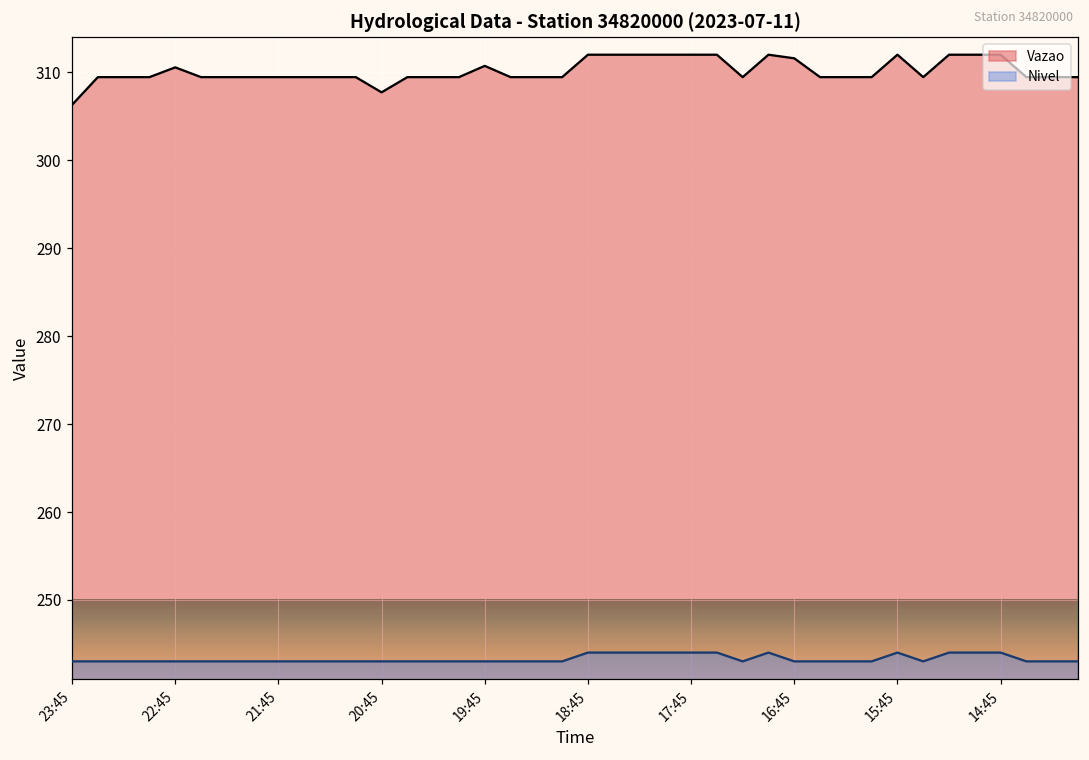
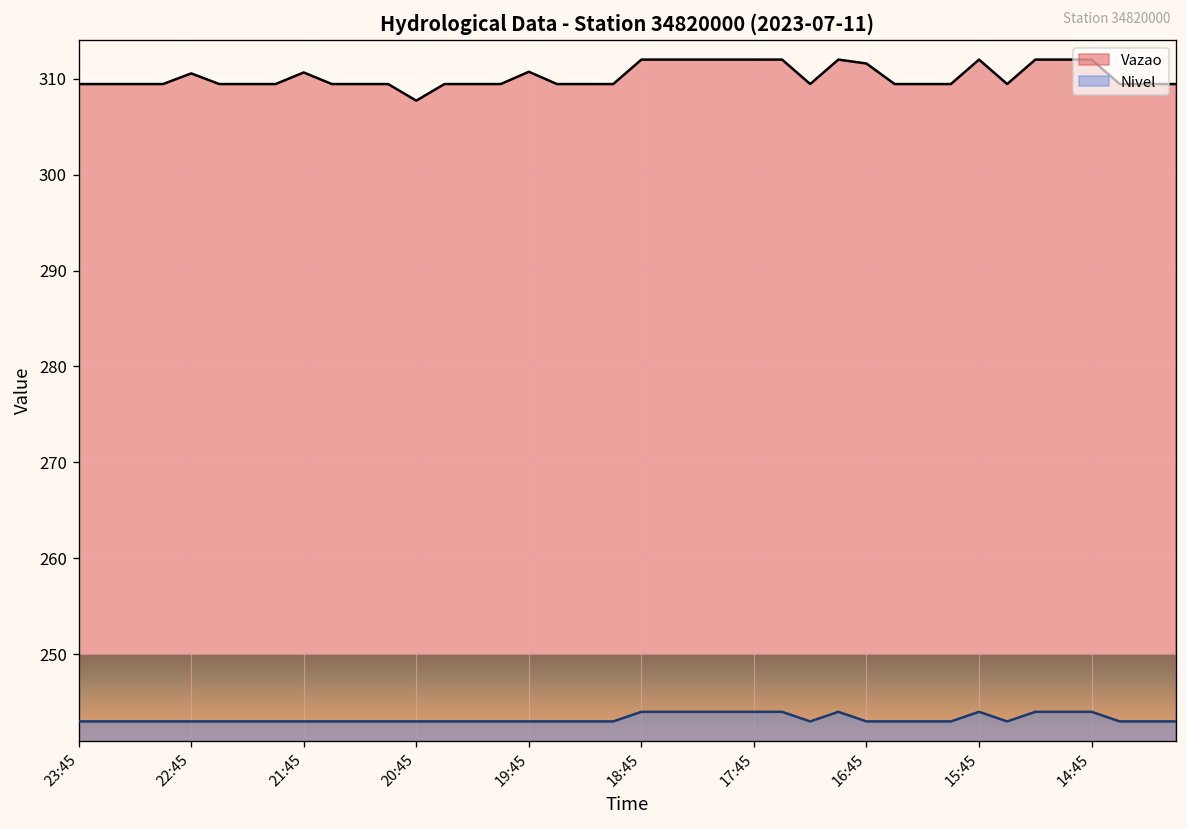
  {
    "Vazao": {
-     "23:45": 306,
+     "23:45": 309,
      "22:45": 311,
-     "21:45": 309,
+     "21:45": 311,
      "20:45": 308,
      "19:45": 311,
      "18:45": 312,
      "17:45": 312,
      "16:45": 312,
      "15:45": 312
    },
    "Nivel": {
      "23:45": 243,
      "22:45": 243,
      "21:45": 243,
      "20:45": 243,
      "19:45": 243,
      "18:45": 244,
      "17:45": 244,
      "16:45": 243,
      "15:45": 244,
      "14:45": 244
    }
  }
